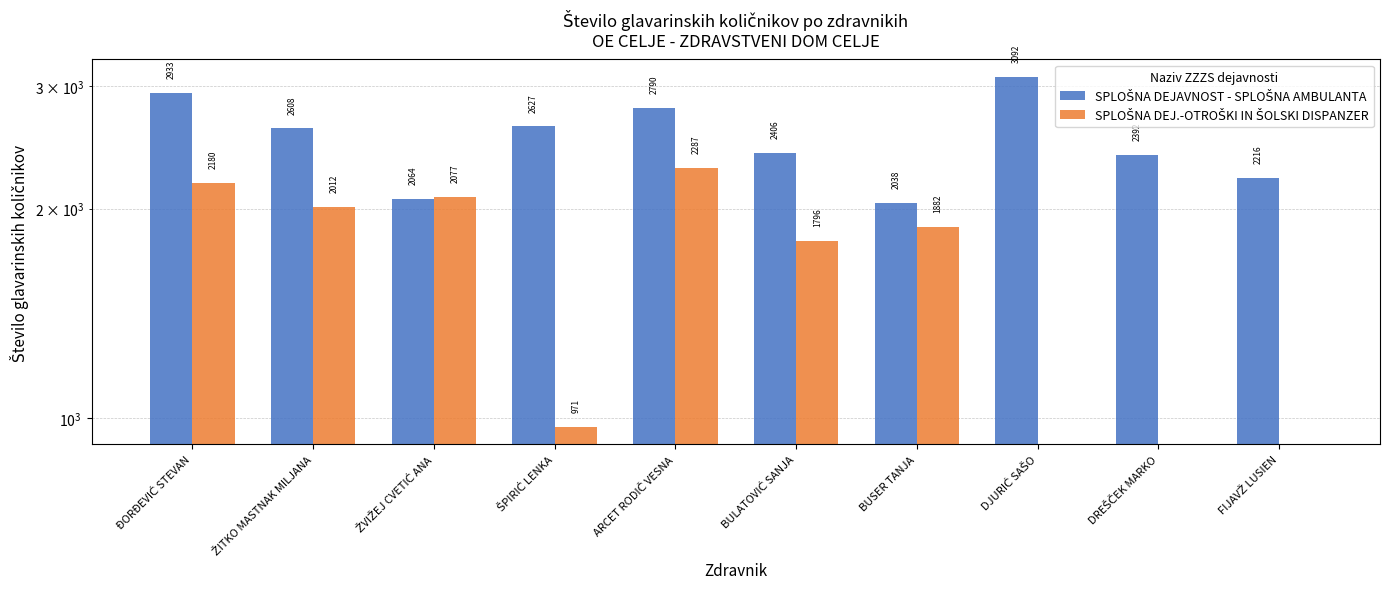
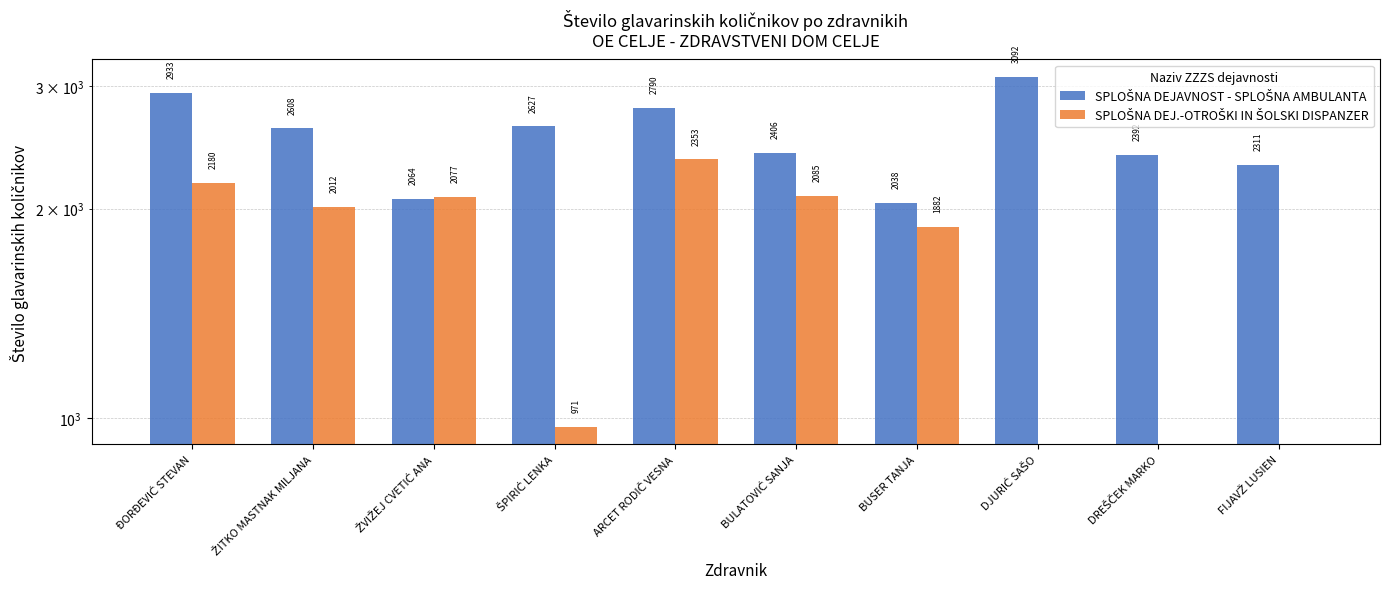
  {
    "SPLOŠNA DEJAVNOST - SPLOŠNA AMBULANTA": {
      "ĐORĐEVIĆ STEVAN": 2933,
      "ŽITKO MASTNAK MILJANA": 2608,
      "ŽVIŽEJ CVETIĆ ANA": 2064,
      "ŠPIRIĆ LENKA": 2627,
      "ARCET RODIČ VESNA": 2790,
      "BULATOVIĆ SANJA": 2406,
      "BUSER TANJA": 2038,
      "DJURIĆ SAŠO": 3092,
-     "FIJAVŽ LUSIEN": 2216
+     "FIJAVŽ LUSIEN": 2311
    },
    "SPLOŠNA DEJ.-OTROŠKI IN ŠOLSKI DISPANZER": {
      "ĐORĐEVIĆ STEVAN": 2180,
      "ŽITKO MASTNAK MILJANA": 2012,
      "ŽVIŽEJ CVETIĆ ANA": 2077,
      "ŠPIRIĆ LENKA": 971,
-     "ARCET RODIČ VESNA": 2287,
-     "BULATOVIĆ SANJA": 1796,
+     "ARCET RODIČ VESNA": 2353,
+     "BULATOVIĆ SANJA": 2085,
      "BUSER TANJA": 1882
    }
  }
